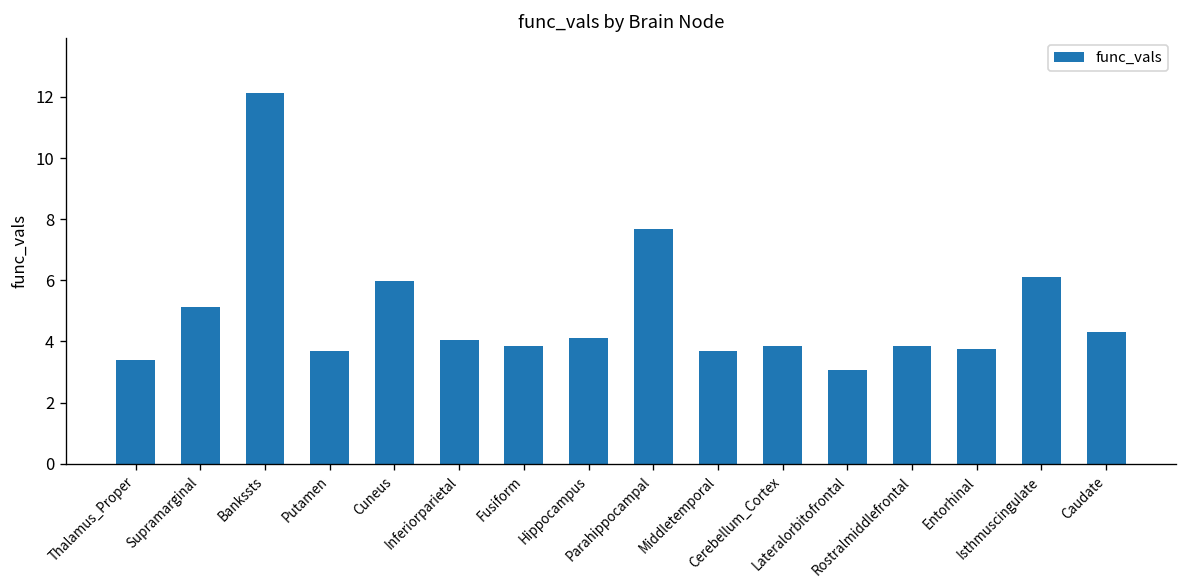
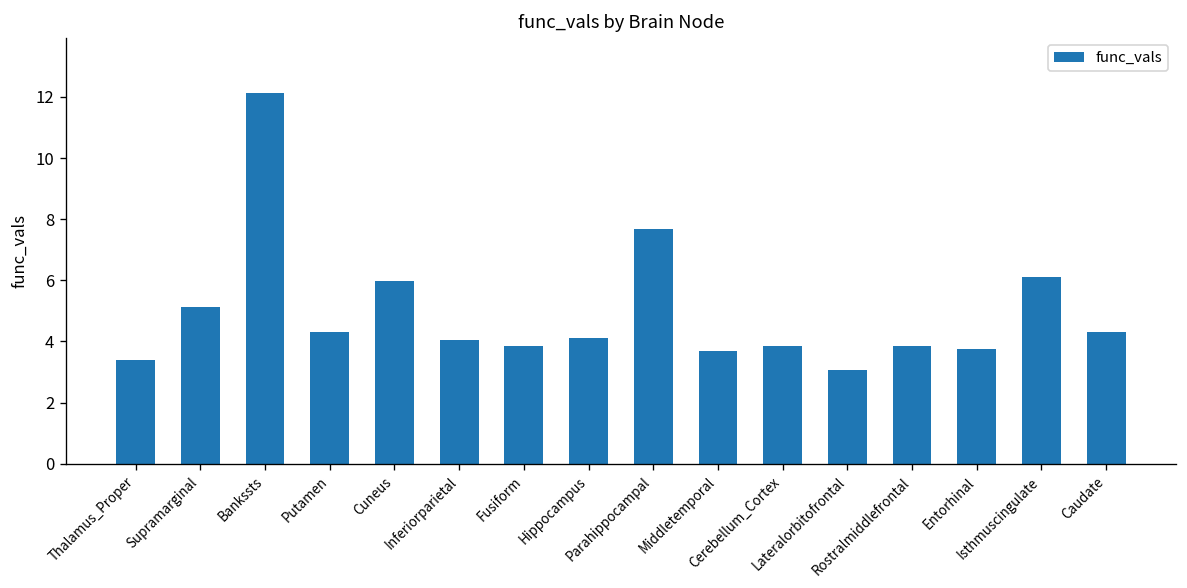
  {
    "Thalamus_Proper": 3.4,
    "Supramarginal": 5.1,
    "Bankssts": 12.1,
-   "Putamen": 3.7,
+   "Putamen": 4.3,
    "Cuneus": 6.0,
    "Inferiorparietal": 4.0,
    "Fusiform": 3.8,
    "Hippocampus": 4.1,
    "Parahippocampal": 7.7,
    "Middletemporal": 3.7,
    "Cerebellum_Cortex": 3.8,
    "Lateralorbitofrontal": 3.1,
    "Rostralmiddlefrontal": 3.8,
    "Entorhinal": 3.8,
    "Isthmuscingulate": 6.1,
    "Caudate": 4.3
  }
